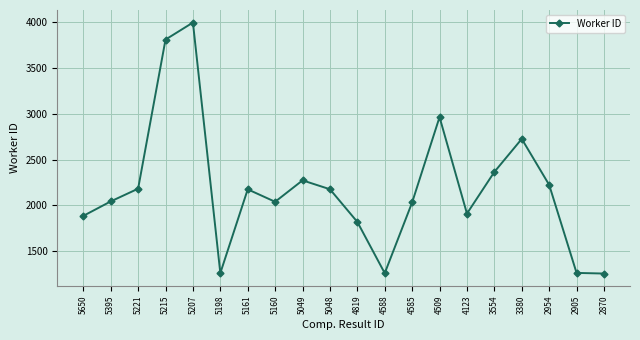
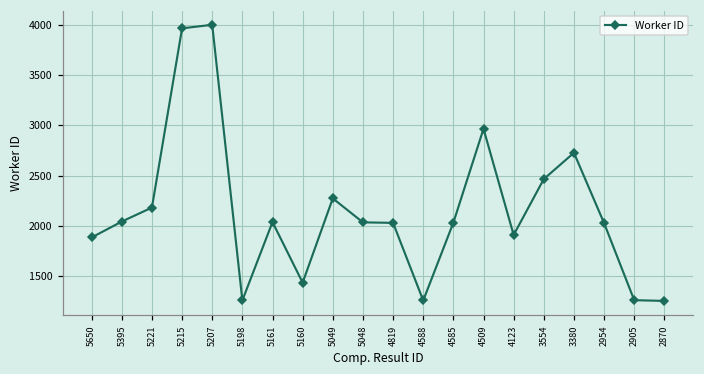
  {
    "5650": 1900,
    "5395": 2000,
    "5221": 2200,
-   "5215": 3800,
+   "5215": 4000,
    "5207": 4000,
    "5198": 1300,
-   "5161": 2200,
-   "5160": 2000,
+   "5161": 2000,
+   "5160": 1400,
    "5049": 2300,
-   "5048": 2200,
-   "4819": 1800,
+   "5048": 2000,
+   "4819": 2000,
    "4588": 1300,
    "4585": 2000,
    "4509": 3000,
    "4123": 1900,
-   "3554": 2400,
+   "3554": 2500,
    "3380": 2700,
-   "2954": 2200,
+   "2954": 2000,
    "2905": 1300,
    "2870": 1300
  }
